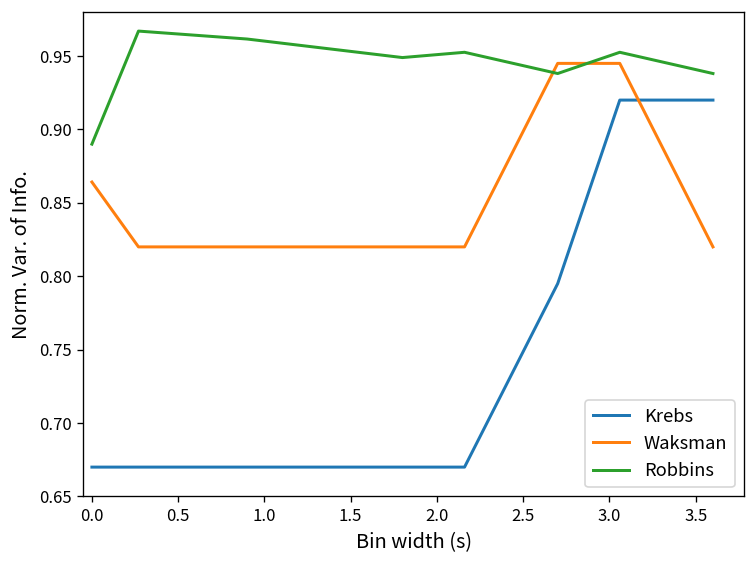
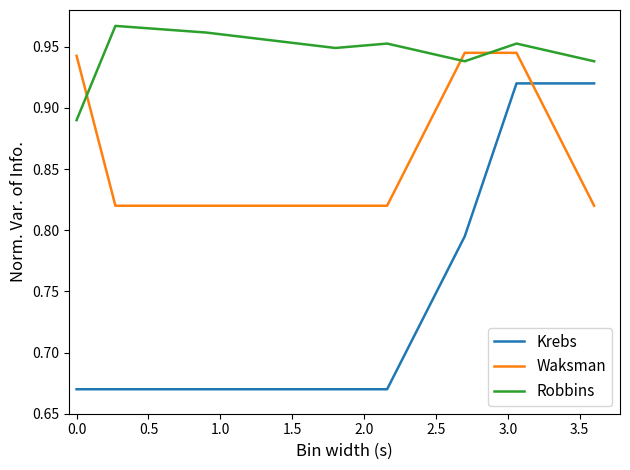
  {
    "Krebs": {
      "0.0": 0.670
    },
    "Waksman": {
-     "0.0": 0.864
+     "0.0": 0.943
    },
    "Robbins": {
      "0.0": 0.890
    }
  }
